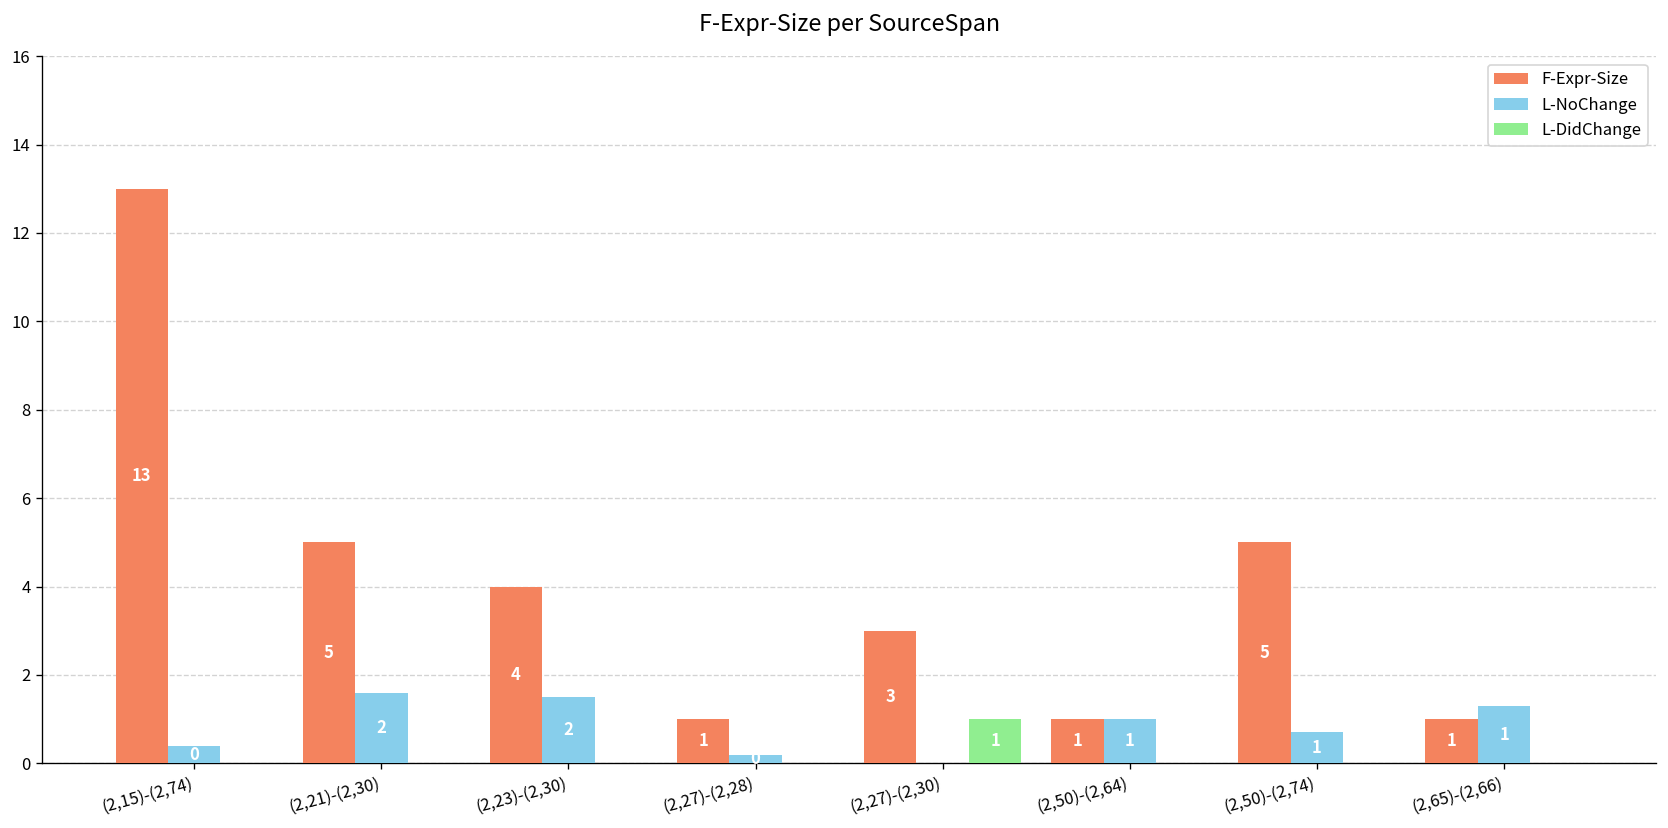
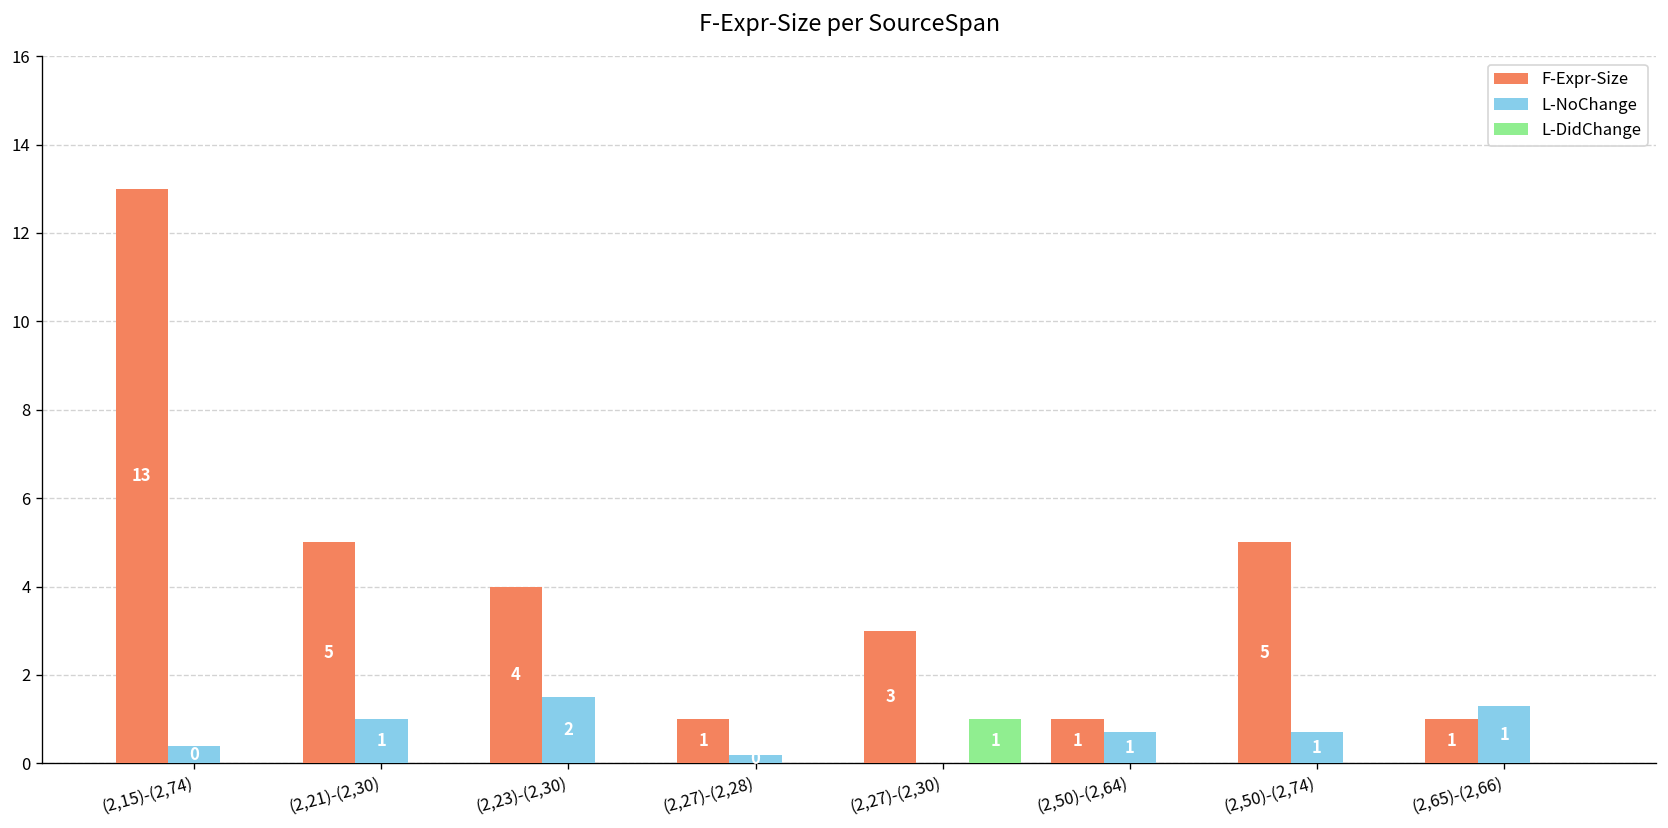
  {
    "F-Expr-Size": {
      "(2,15)-(2,74)": 13,
      "(2,21)-(2,30)": 5,
      "(2,23)-(2,30)": 4,
      "(2,27)-(2,28)": 1,
      "(2,27)-(2,30)": 3,
      "(2,50)-(2,64)": 1,
      "(2,50)-(2,74)": 5,
      "(2,65)-(2,66)": 1
    },
    "L-NoChange": {
      "(2,15)-(2,74)": 0,
-     "(2,21)-(2,30)": 2,
+     "(2,21)-(2,30)": 1,
      "(2,23)-(2,30)": 2,
-     "(2,50)-(2,64)": 1.0,
+     "(2,50)-(2,64)": 0.7,
      "(2,50)-(2,74)": 1,
      "(2,65)-(2,66)": 1
    },
    "L-DidChange": {
      "(2,27)-(2,30)": 1
    }
  }
